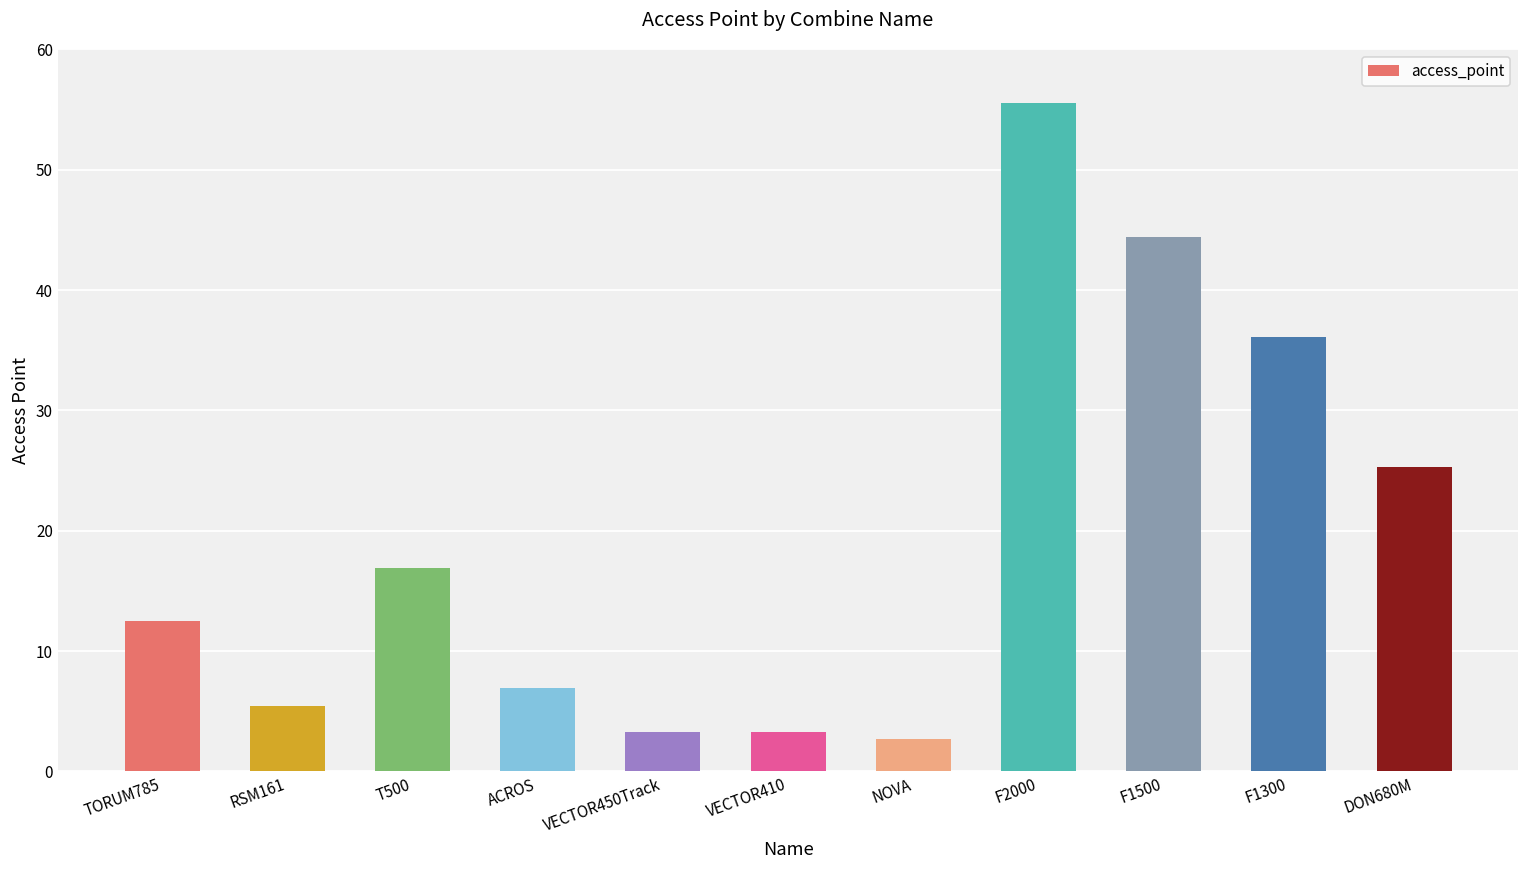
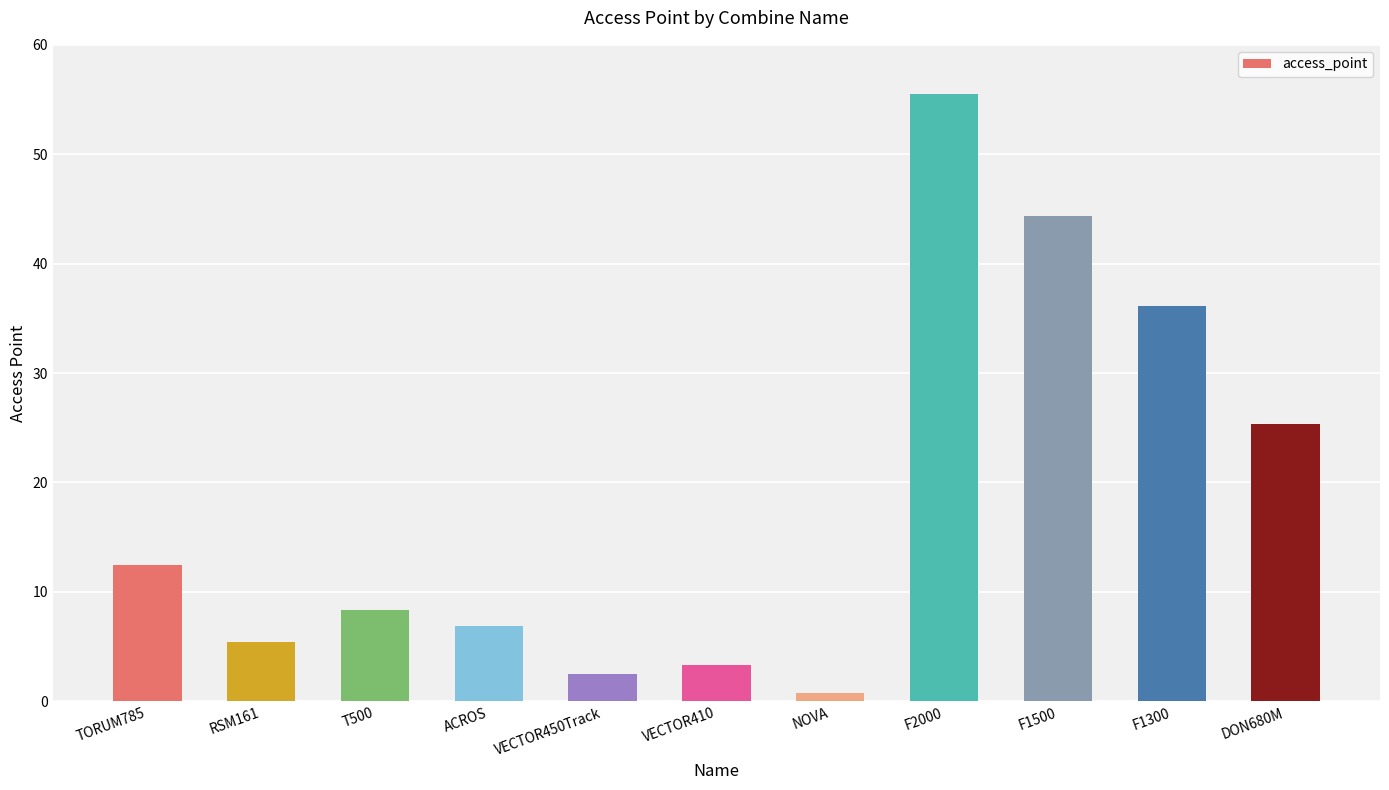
  {
    "TORUM785": 12.5,
    "RSM161": 5.4,
-   "T500": 16.9,
+   "T500": 8.3,
    "ACROS": 6.9,
-   "VECTOR450Track": 3.3,
+   "VECTOR450Track": 2.5,
    "VECTOR410": 3.3,
-   "NOVA": 2.7,
+   "NOVA": 0.8,
    "F2000": 55.5,
    "F1500": 44.4,
    "F1300": 36.1,
    "DON680M": 25.3
  }
